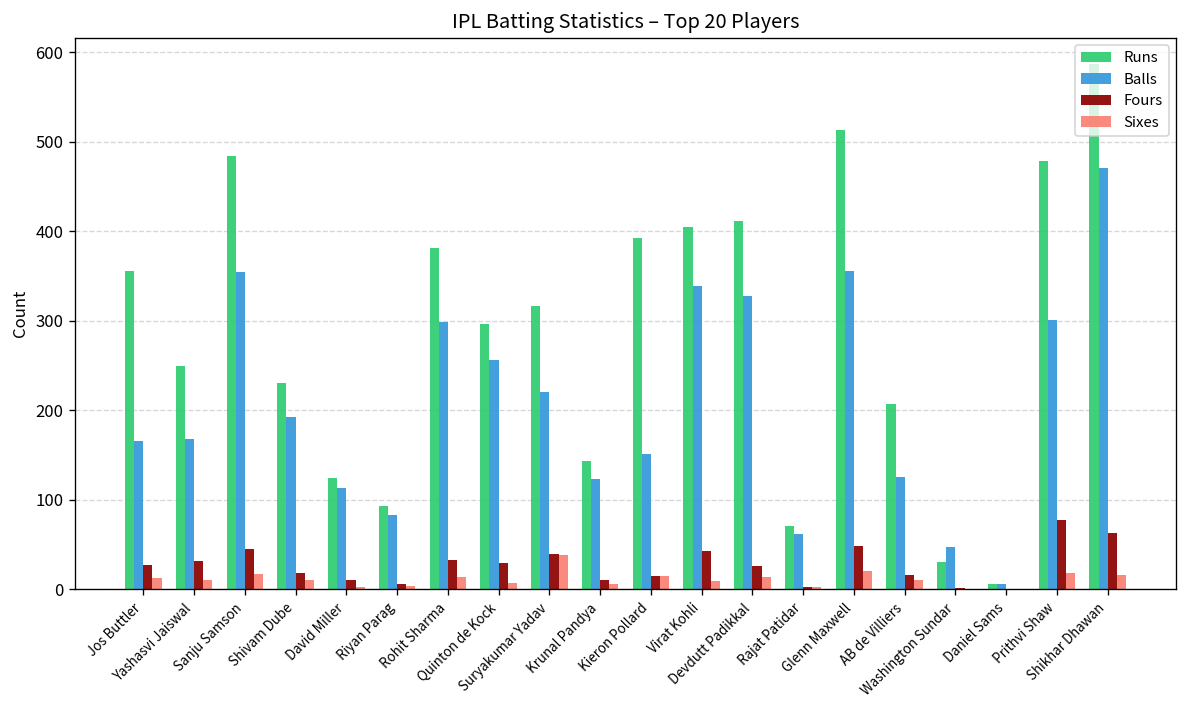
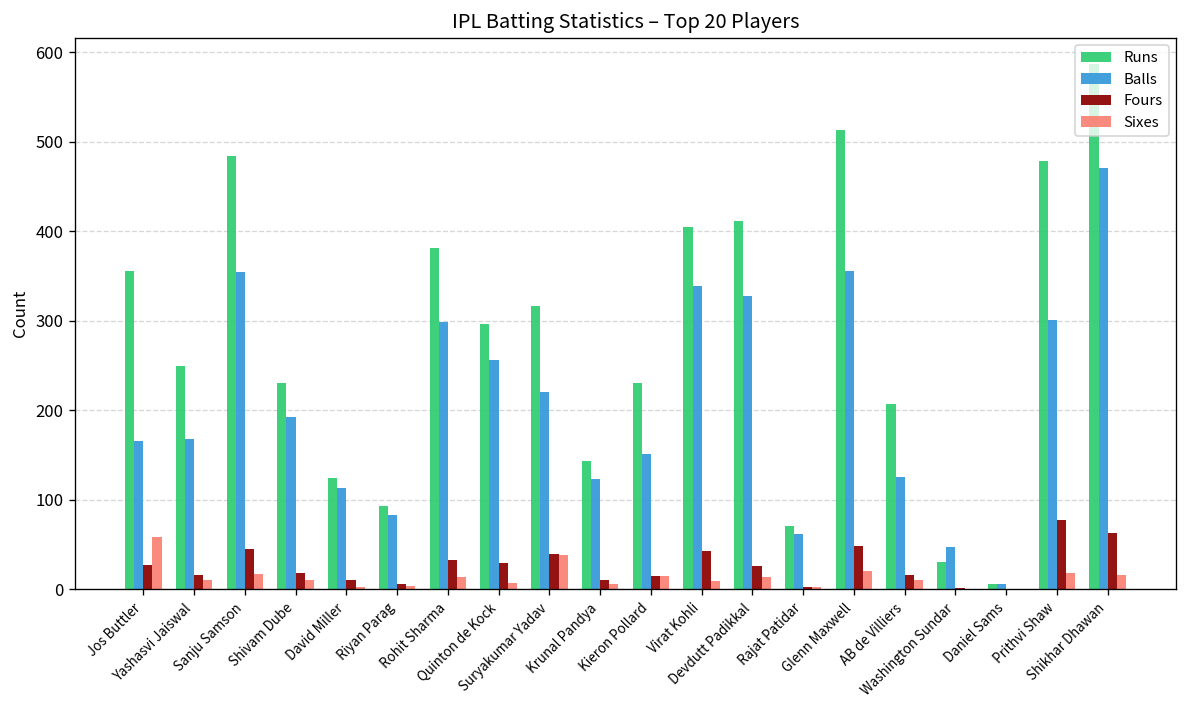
  {
    "Runs": {
      "Jos Buttler": 360,
      "Yashasvi Jaiswal": 250,
      "Sanju Samson": 480,
      "Shivam Dube": 230,
      "David Miller": 120,
      "Riyan Parag": 90,
      "Rohit Sharma": 380,
      "Quinton de Kock": 300,
      "Suryakumar Yadav": 320,
      "Krunal Pandya": 140,
-     "Kieron Pollard": 390,
+     "Kieron Pollard": 230,
      "Virat Kohli": 410,
      "Devdutt Padikkal": 410,
      "Rajat Patidar": 70,
      "Glenn Maxwell": 510,
      "AB de Villiers": 210,
      "Washington Sundar": 30,
      "Daniel Sams": 10,
      "Prithvi Shaw": 480
    },
    "Balls": {
      "Jos Buttler": 170,
      "Yashasvi Jaiswal": 170,
      "Sanju Samson": 350,
      "Shivam Dube": 190,
      "David Miller": 110,
      "Riyan Parag": 80,
      "Rohit Sharma": 300,
      "Quinton de Kock": 260,
      "Suryakumar Yadav": 220,
      "Krunal Pandya": 120,
      "Kieron Pollard": 150,
      "Virat Kohli": 340,
      "Devdutt Padikkal": 330,
      "Rajat Patidar": 60,
      "Glenn Maxwell": 360,
      "AB de Villiers": 130,
      "Washington Sundar": 50,
      "Daniel Sams": 10,
      "Prithvi Shaw": 300,
      "Shikhar Dhawan": 470
    },
    "Fours": {
      "Jos Buttler": 30,
-     "Yashasvi Jaiswal": 30,
+     "Yashasvi Jaiswal": 20,
      "Sanju Samson": 50,
      "Shivam Dube": 20,
      "David Miller": 10,
      "Riyan Parag": 10,
      "Rohit Sharma": 30,
      "Quinton de Kock": 30,
      "Suryakumar Yadav": 40,
      "Krunal Pandya": 10,
      "Kieron Pollard": 20,
      "Virat Kohli": 40,
      "Devdutt Padikkal": 30,
      "Glenn Maxwell": 50,
      "AB de Villiers": 20,
      "Daniel Sams": 0,
      "Prithvi Shaw": 80,
      "Shikhar Dhawan": 60
    },
    "Sixes": {
-     "Jos Buttler": 10,
+     "Jos Buttler": 60,
      "Yashasvi Jaiswal": 10,
      "Sanju Samson": 20,
      "Shivam Dube": 10,
      "Riyan Parag": 0,
      "Rohit Sharma": 10,
      "Quinton de Kock": 10,
      "Suryakumar Yadav": 40,
      "Krunal Pandya": 10,
      "Kieron Pollard": 20,
      "Virat Kohli": 10,
      "Devdutt Padikkal": 10,
      "Glenn Maxwell": 20,
      "AB de Villiers": 10,
      "Washington Sundar": 0,
      "Daniel Sams": 0,
      "Prithvi Shaw": 20,
      "Shikhar Dhawan": 20
    }
  }
